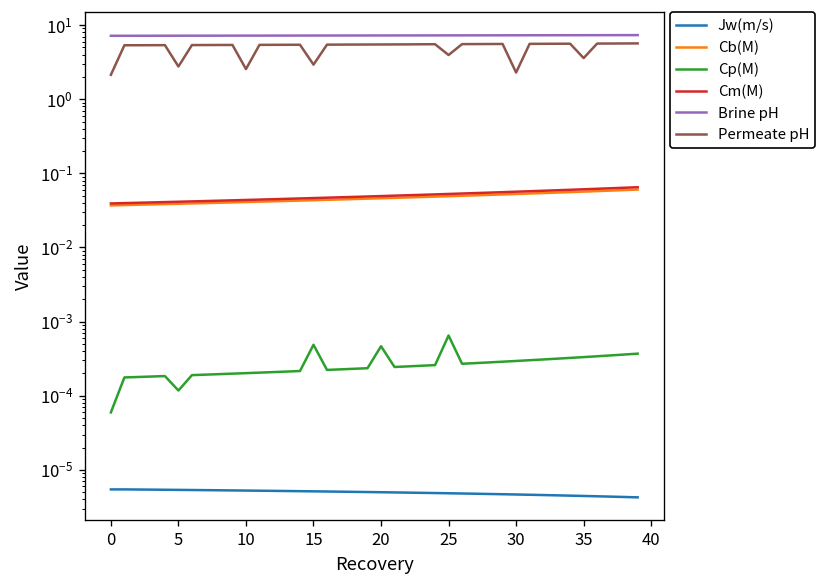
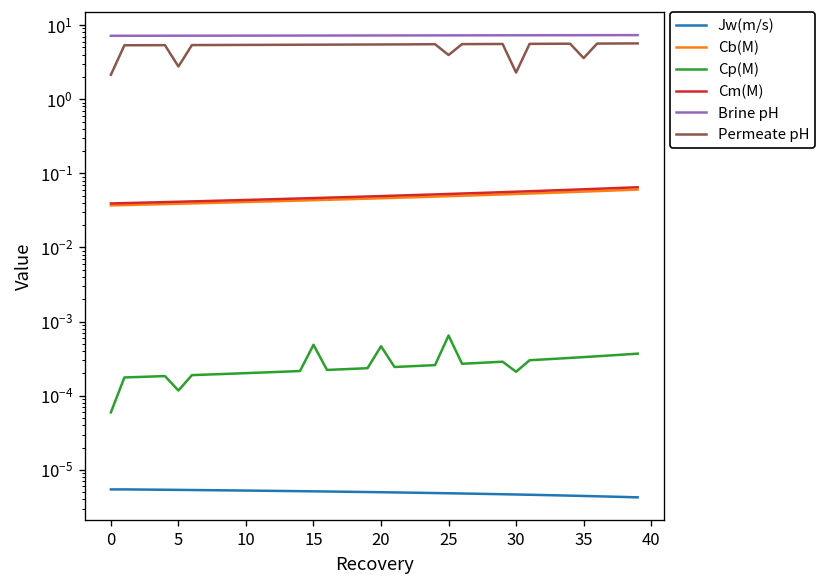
  {
    "Jw(m/s)": {
      "0": 0.000005,
      "5": 0.000005,
      "10": 0.000005,
      "15": 0.000005,
      "20": 0.000005,
      "25": 0.000005,
      "30": 0.000005,
      "35": 0.000004
    },
    "Cp(M)": {
      "0": 0.00006,
      "5": 0.00012,
      "10": 0.00020,
      "15": 0.0005,
      "20": 0.0005,
      "25": 0.0006,
-     "30": 0.0003,
+     "30": 0.00021,
      "35": 0.0003
    },
    "Brine pH": {
      "0": 7,
      "5": 7,
      "10": 7,
      "15": 7,
      "20": 7,
      "25": 7,
      "30": 7,
      "35": 7
    },
    "Permeate pH": {
      "0": 2.1,
      "5": 3,
-     "10": 2.5,
-     "15": 3,
+     "10": 5,
+     "15": 5,
      "20": 5,
      "25": 4,
      "30": 2.3,
      "35": 4
    }
  }
